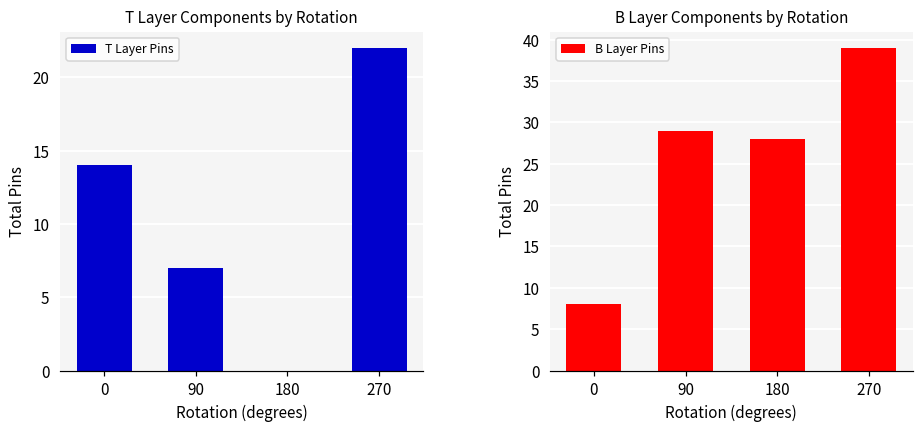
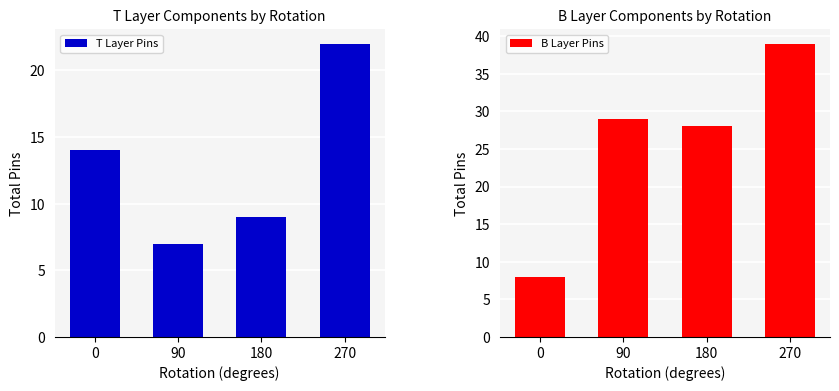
  {
    "T Layer Components by Rotation": {
      "0": 14,
      "90": 7,
-     "180": 0,
+     "180": 9,
      "270": 22
    },
    "B Layer Components by Rotation": {
      "0": 8,
      "90": 29,
      "180": 28,
      "270": 39
    }
  }
